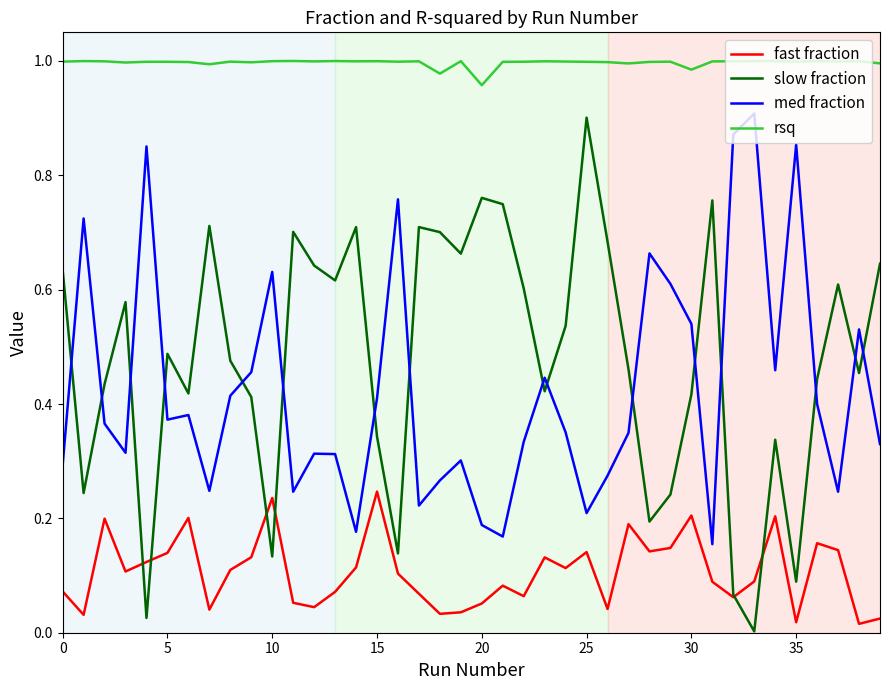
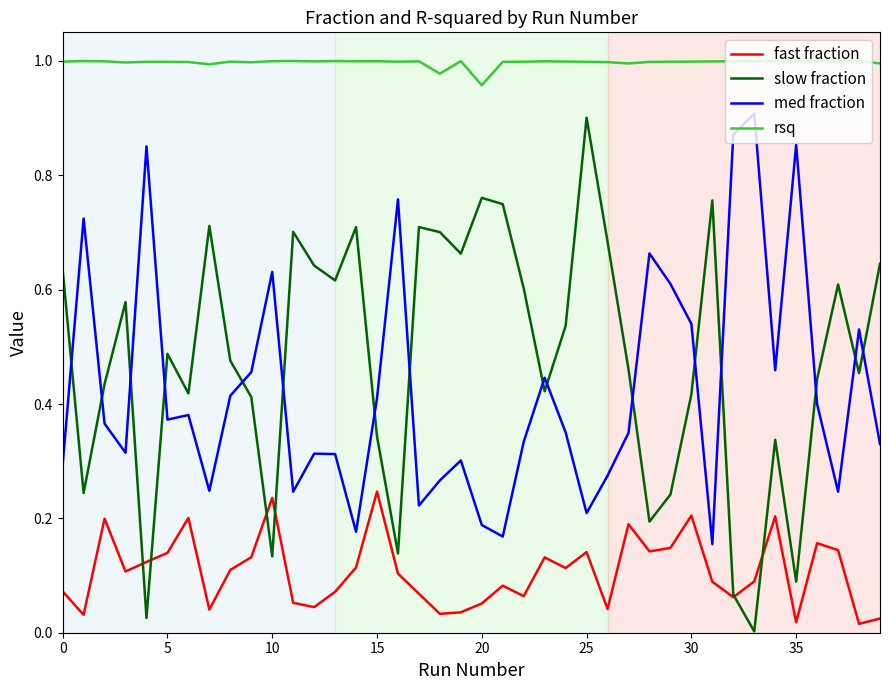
  {
    "fast fraction": {
      "0": 0.07,
      "5": 0.14,
      "10": 0.24,
      "15": 0.25,
      "20": 0.05,
      "25": 0.14,
      "30": 0.20,
      "35": 0.02
    },
    "slow fraction": {
      "0": 0.63,
      "5": 0.49,
      "10": 0.13,
      "15": 0.34,
      "20": 0.76,
      "25": 0.90,
      "30": 0.42,
      "35": 0.09
    },
    "med fraction": {
      "0": 0.29,
      "5": 0.37,
      "10": 0.63,
      "15": 0.41,
      "20": 0.19,
      "25": 0.21,
      "30": 0.54,
      "35": 0.85
    },
    "rsq": {
      "0": 1.00,
      "5": 1.00,
      "10": 1.00,
      "15": 1.00,
      "20": 0.96,
      "25": 1.00,
-     "30": 0.98
+     "30": 1.00
    }
  }
